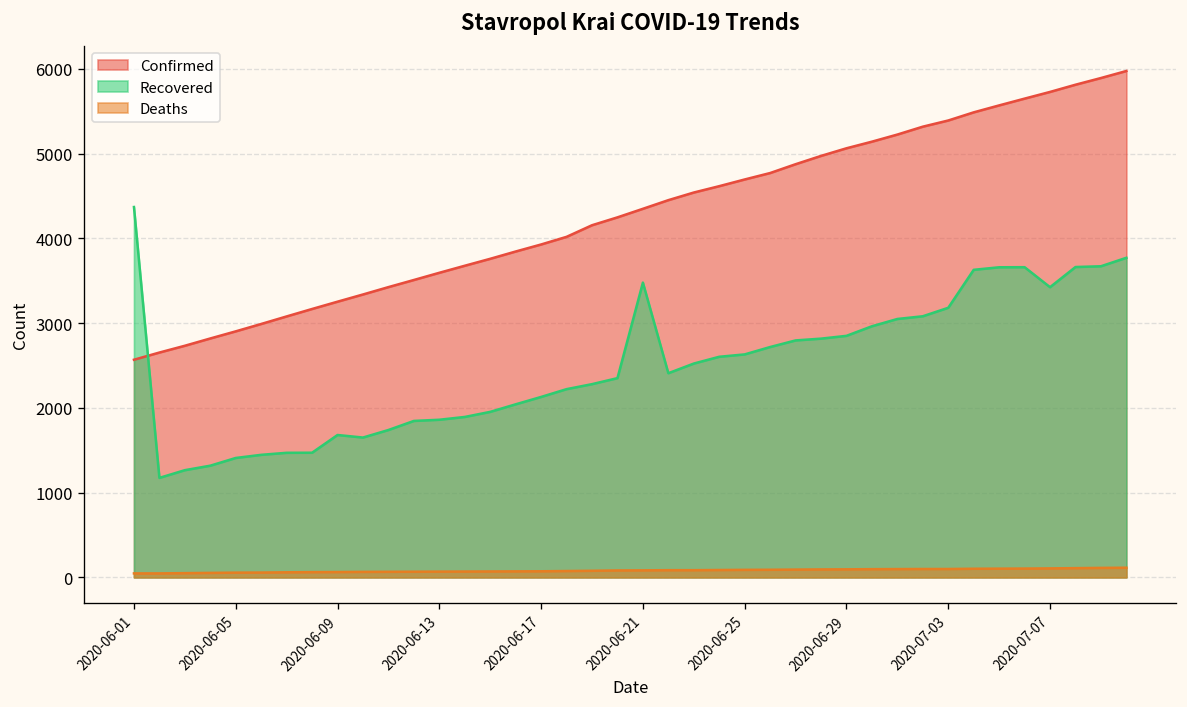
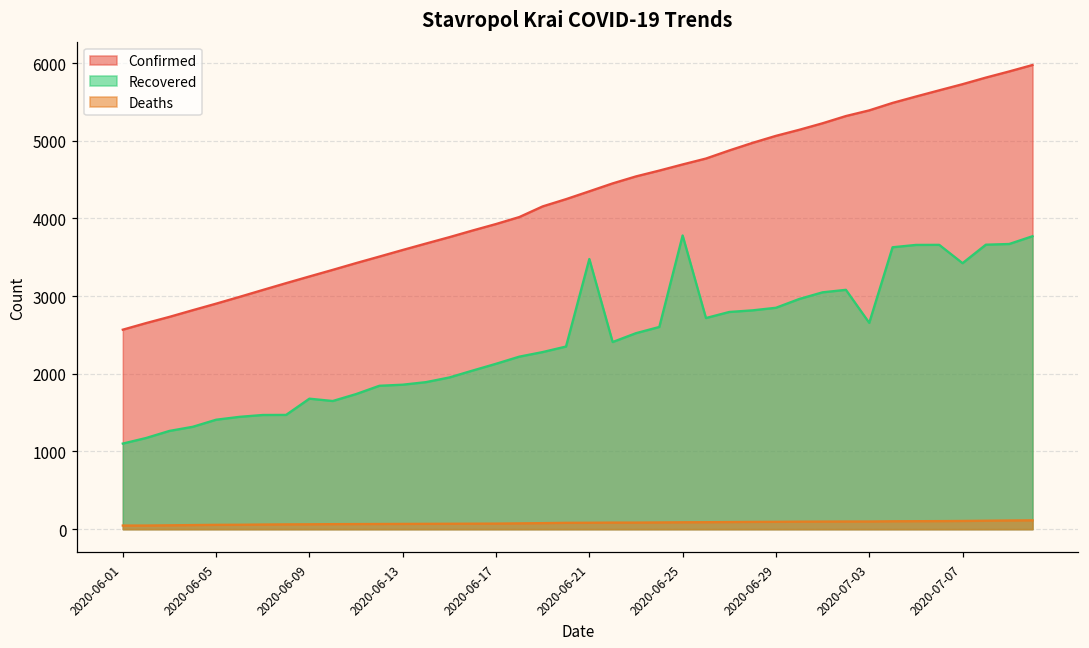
  {
    "Recovered": {
-     "2020-06-01": 4400,
+     "2020-06-01": 1100,
      "2020-06-05": 1400,
      "2020-06-09": 1700,
      "2020-06-13": 1900,
      "2020-06-17": 2100,
      "2020-06-21": 3500,
-     "2020-06-25": 2600,
+     "2020-06-25": 3800,
      "2020-06-29": 2900,
-     "2020-07-03": 3200,
+     "2020-07-03": 2700,
      "2020-07-07": 3400
    }
  }
